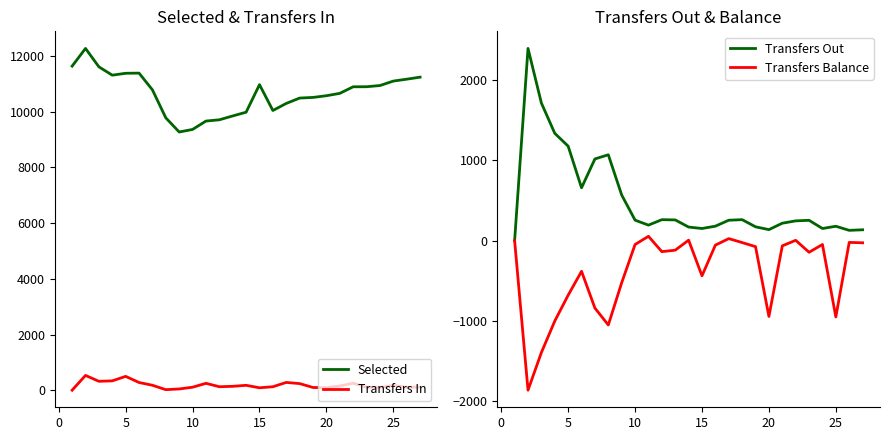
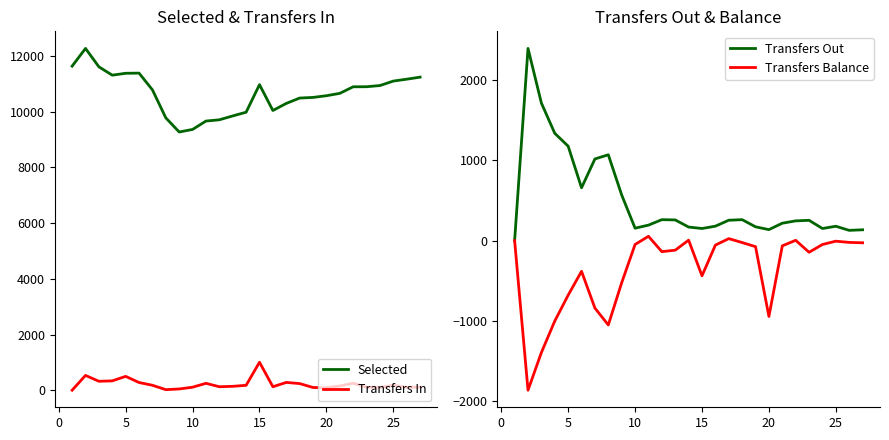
  {
    "Selected & Transfers In": {
      "Selected": {
        "5": 11400,
        "10": 9400,
        "15": 11000,
        "20": 10600,
        "25": 11100
      },
      "Transfers In": {
        "5": 500,
        "10": 100,
-       "15": 100
+       "15": 1000
      }
    },
    "Transfers Out & Balance": {
      "Transfers Out": {
        "5": 1200,
-       "10": 300,
+       "10": 200,
        "15": 200,
        "20": 100,
        "25": 200
      },
      "Transfers Balance": {
        "5": -700,
        "10": 0,
        "15": -400,
        "20": -900,
-       "25": -1000
+       "25": 0
      }
    }
  }
